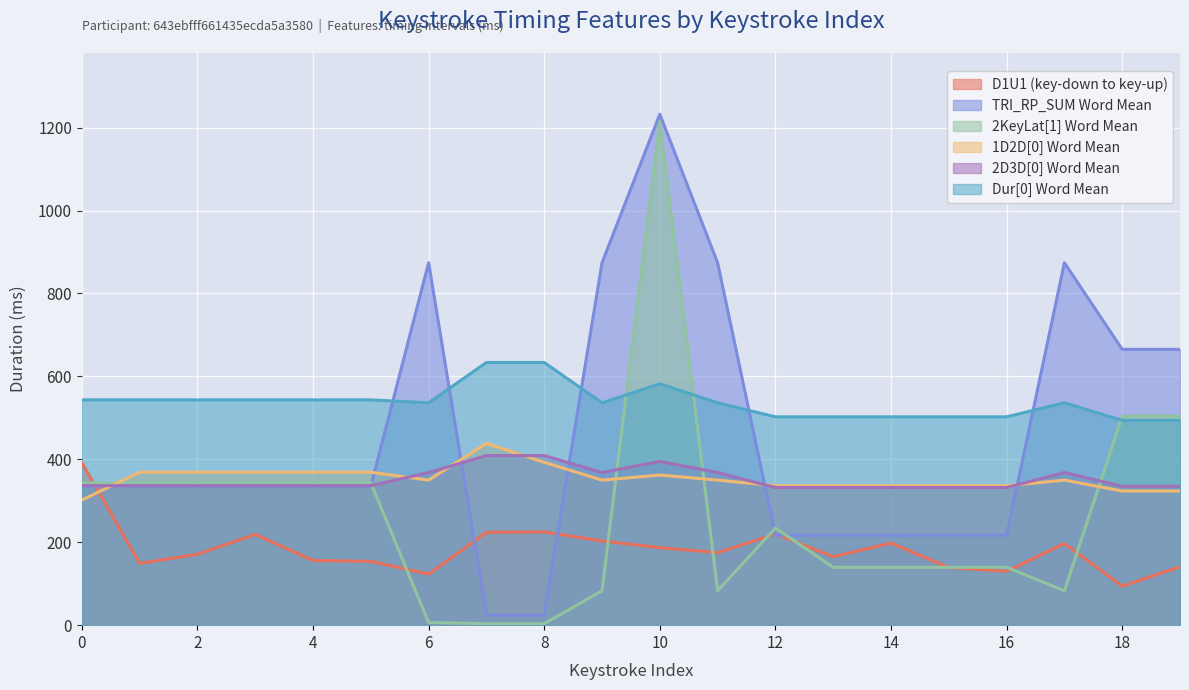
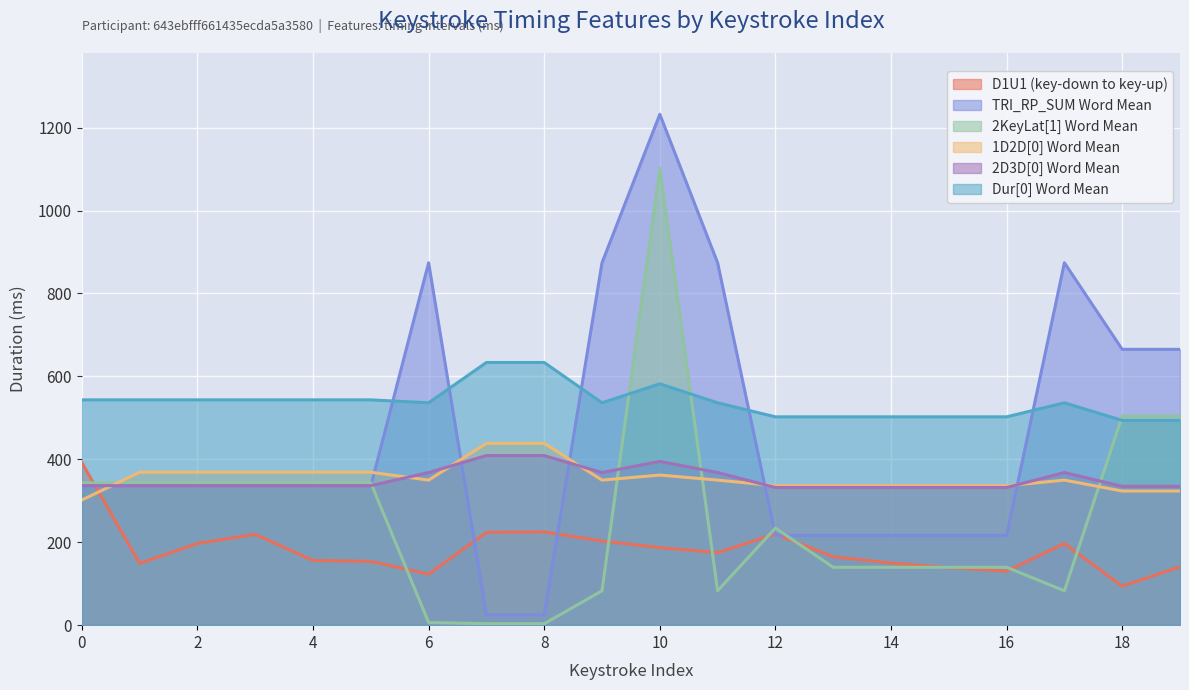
  {
    "D1U1 (key-down to key-up)": {
      "0": 390,
-     "2": 170,
+     "2": 200,
      "4": 160,
      "6": 120,
      "8": 230,
      "10": 190,
-     "14": 200,
+     "14": 150,
      "16": 130,
      "18": 90
    },
    "2KeyLat[1] Word Mean": {
      "0": 340,
      "2": 340,
      "4": 340,
      "6": 10,
      "8": 0,
-     "10": 1210,
+     "10": 1100,
      "12": 230,
      "14": 140,
      "16": 140,
      "18": 500
    },
    "1D2D[0] Word Mean": {
      "0": 300,
      "2": 370,
      "4": 370,
      "6": 350,
-     "8": 390,
+     "8": 440,
      "10": 360,
      "18": 320
    }
  }
